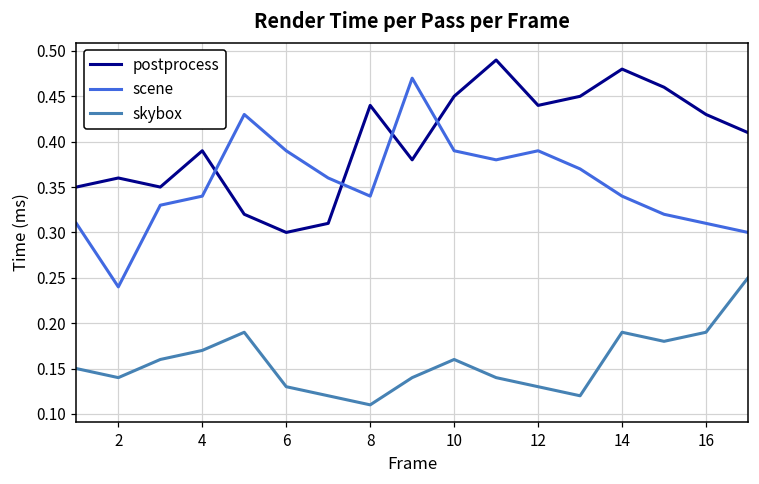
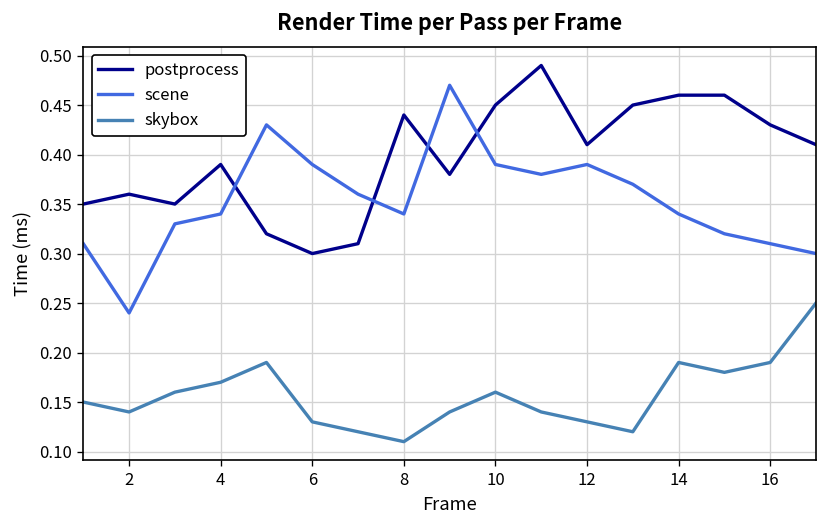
  {
    "postprocess": {
      "2": 0.36,
      "4": 0.39,
      "6": 0.30,
      "8": 0.44,
      "10": 0.45,
-     "12": 0.44,
-     "14": 0.48,
+     "12": 0.41,
+     "14": 0.46,
      "16": 0.43
    }
  }
